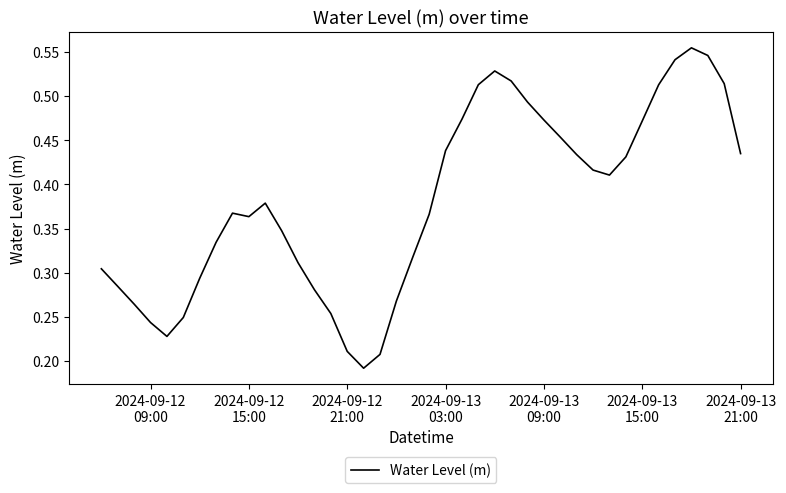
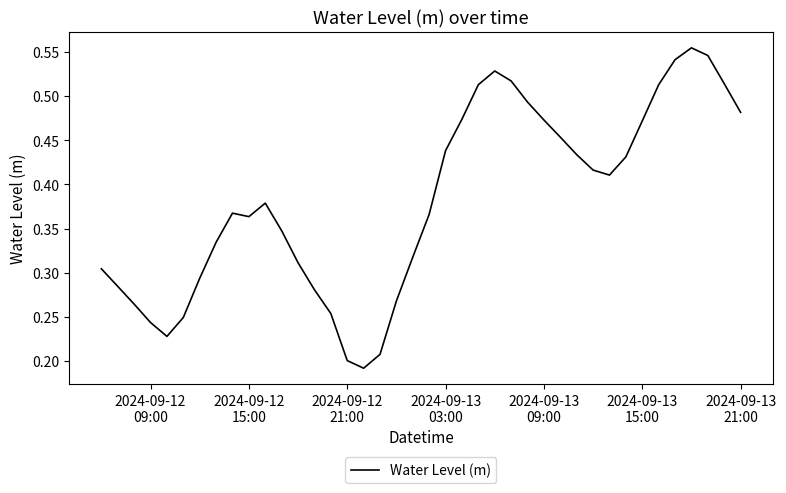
  {
    "2024-09-12 09:00": 0.24,
    "2024-09-12 15:00": 0.36,
-   "2024-09-12 21:00": 0.21,
+   "2024-09-12 21:00": 0.20,
    "2024-09-13 03:00": 0.44,
    "2024-09-13 09:00": 0.47,
    "2024-09-13 15:00": 0.47,
-   "2024-09-13 21:00": 0.43
+   "2024-09-13 21:00": 0.48
  }
